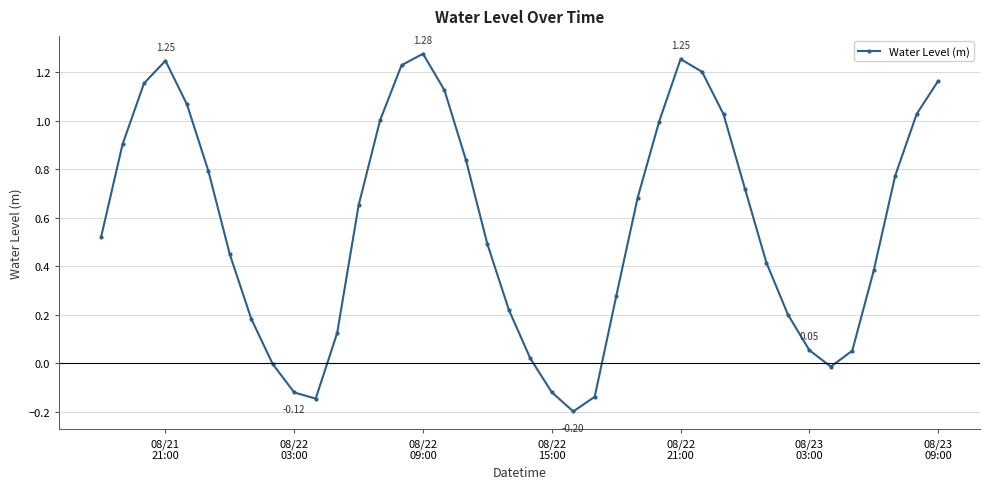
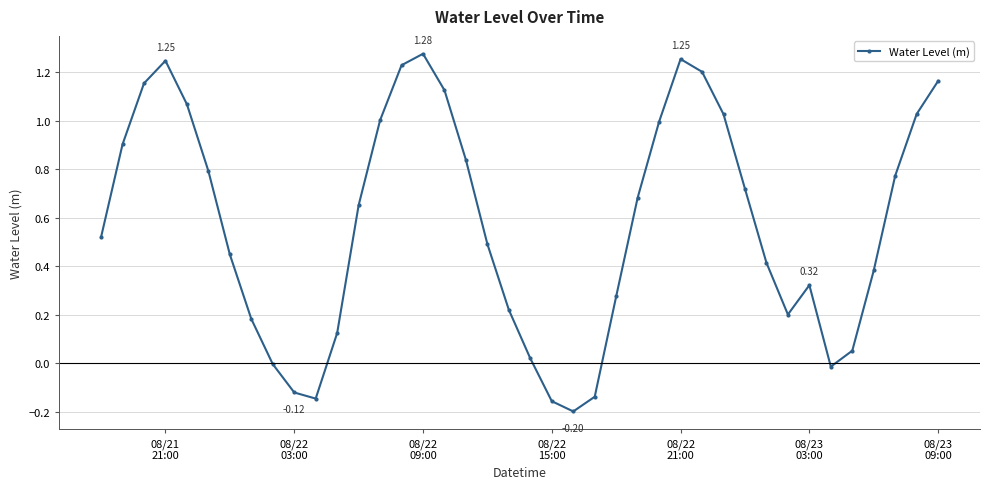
  {
    "08/21 21:00": 1.25,
    "08/22 03:00": -0.12,
    "08/22 09:00": 1.28,
-   "08/22 15:00": -0.12,
+   "08/22 15:00": -0.16,
    "08/22 21:00": 1.25,
-   "08/23 03:00": 0.05
+   "08/23 03:00": 0.32
  }
